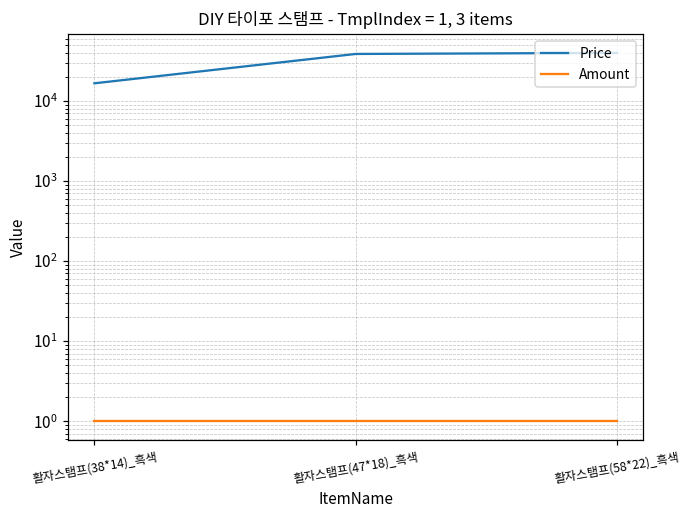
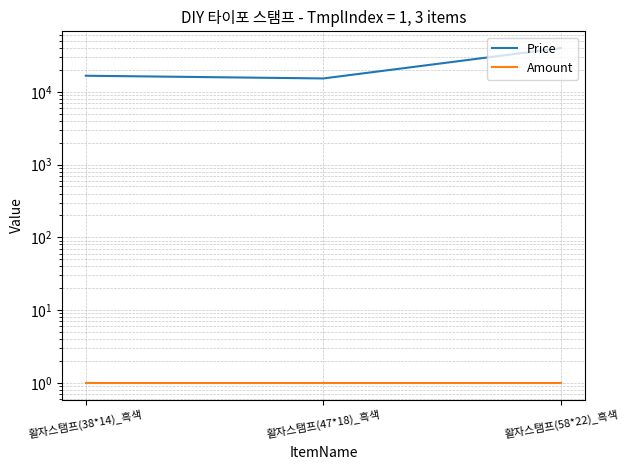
  {
    "Price": {
      "활자스탬프(38*14)_흑색": 17000,
-     "활자스탬프(47*18)_흑색": 40000
+     "활자스탬프(47*18)_흑색": 15000
    },
    "Amount": {
      "활자스탬프(38*14)_흑색": 1,
      "활자스탬프(47*18)_흑색": 1,
      "활자스탬프(58*22)_흑색": 1
    }
  }
